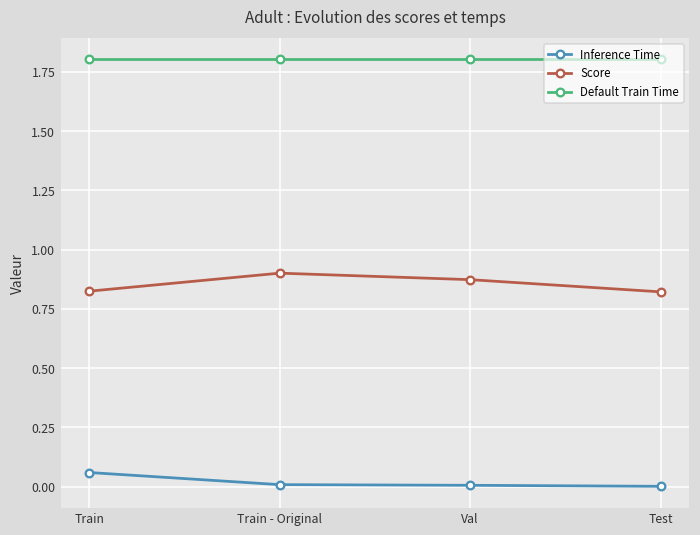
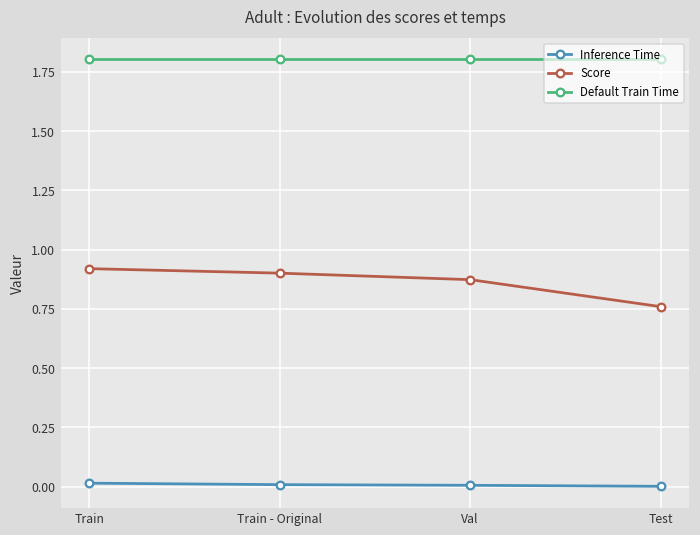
  {
    "Inference Time": {
-     "Train": 0.06,
+     "Train": 0.01,
      "Train - Original": 0.01,
      "Val": 0.01,
      "Test": 0.00
    },
    "Score": {
-     "Train": 0.82,
+     "Train": 0.92,
      "Train - Original": 0.90,
      "Val": 0.87,
-     "Test": 0.82
+     "Test": 0.76
    },
    "Default Train Time": {
      "Train": 1.80,
      "Train - Original": 1.80,
      "Val": 1.80
    }
  }
